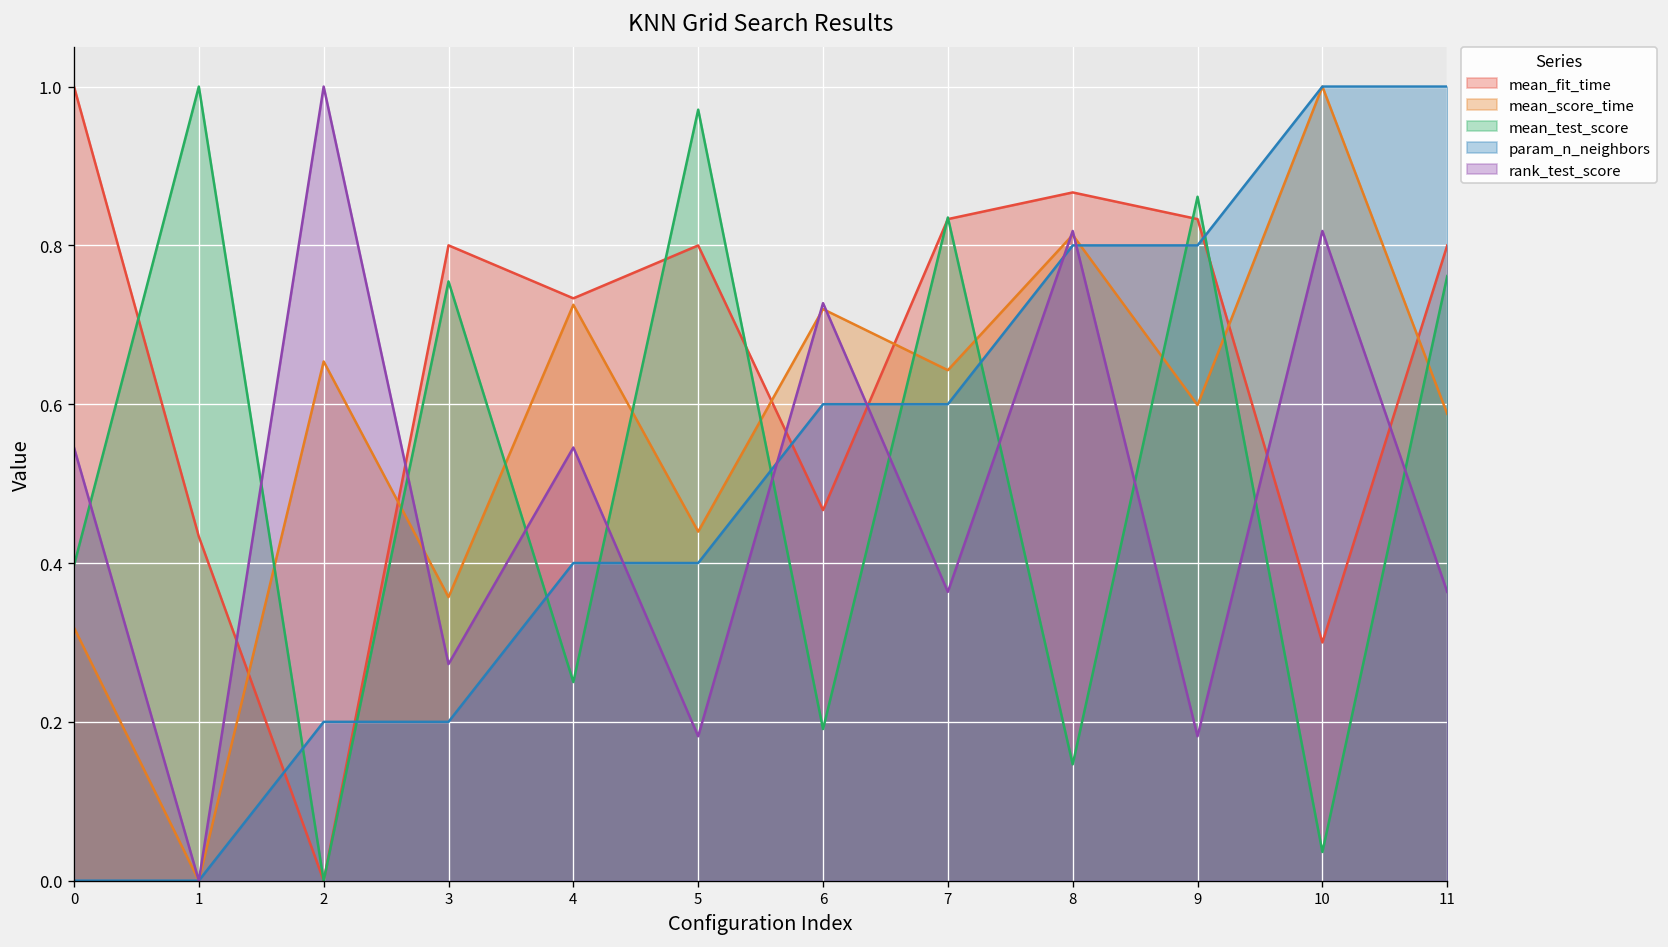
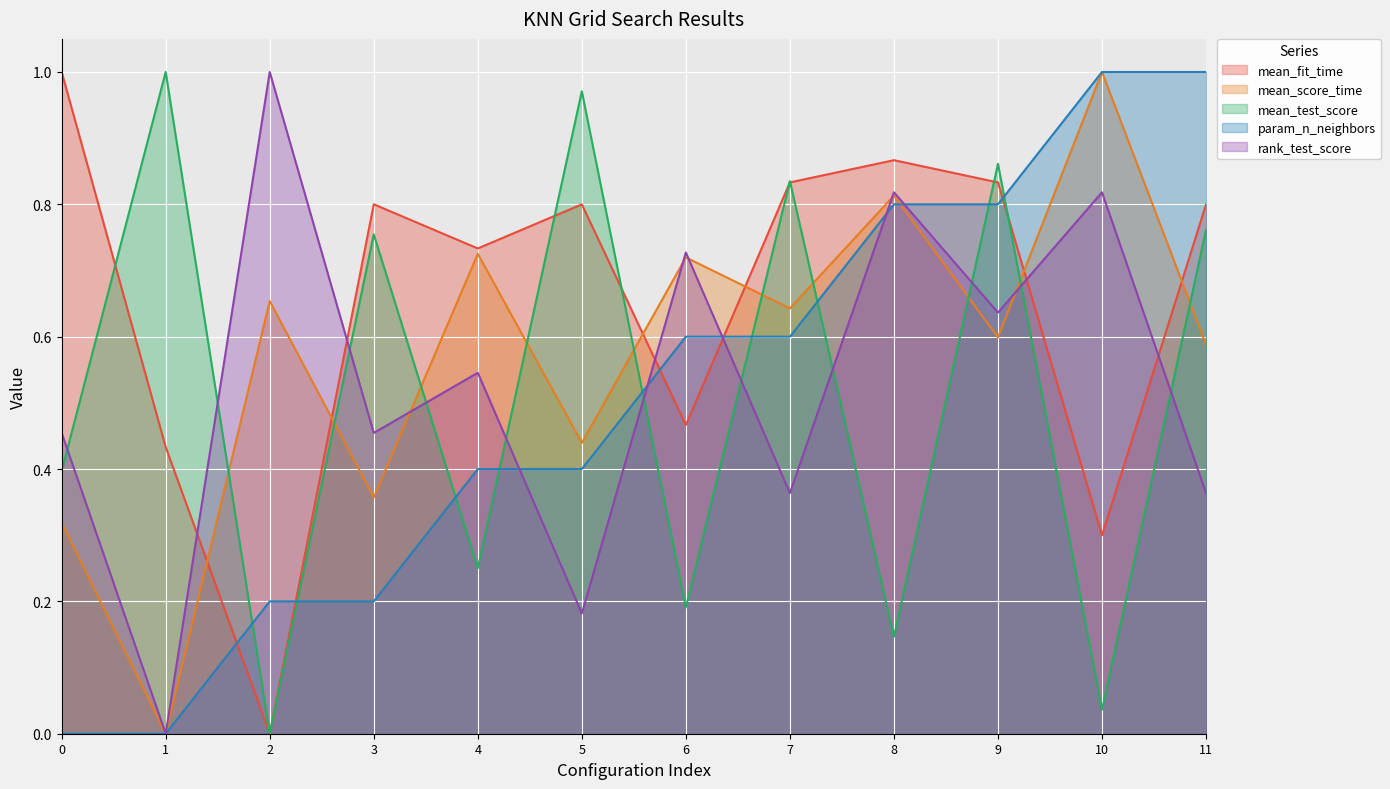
  {
    "rank_test_score": {
-     "0": 0.55,
+     "0": 0.45,
      "2": 1.00,
-     "3": 0.27,
+     "3": 0.45,
      "4": 0.55,
      "5": 0.18,
      "6": 0.73,
      "7": 0.36,
      "8": 0.82,
-     "9": 0.18,
+     "9": 0.64,
      "10": 0.82,
      "11": 0.36
    }
  }
